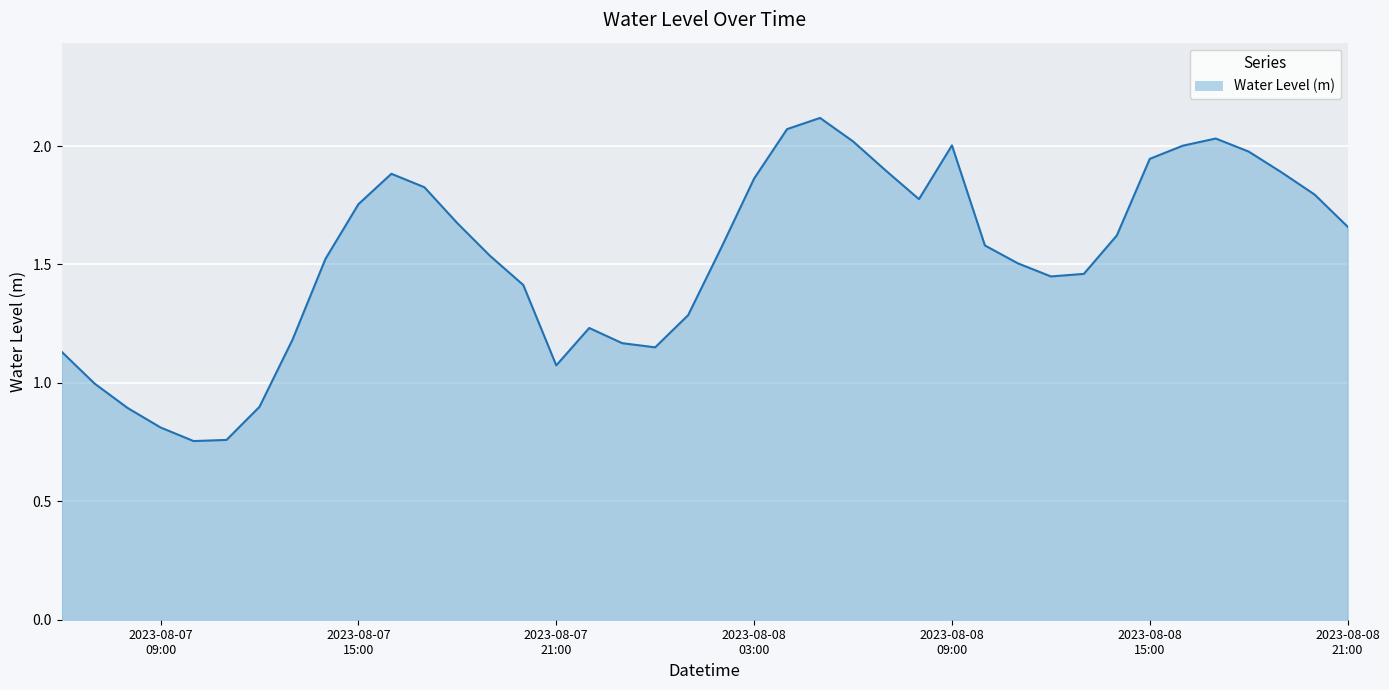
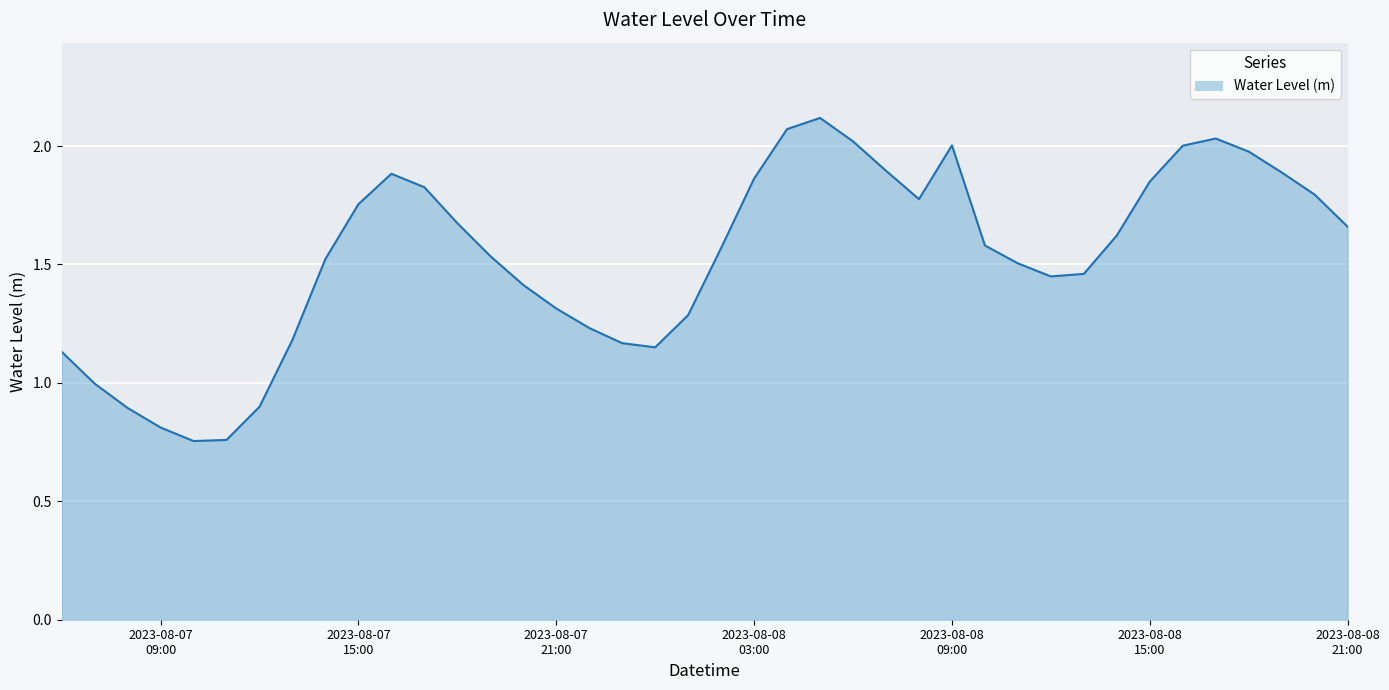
  {
    "2023-08-07 09:00": 0.81,
    "2023-08-07 15:00": 1.75,
-   "2023-08-07 21:00": 1.07,
+   "2023-08-07 21:00": 1.31,
    "2023-08-08 03:00": 1.86,
    "2023-08-08 09:00": 2.00,
-   "2023-08-08 15:00": 1.95,
+   "2023-08-08 15:00": 1.85,
    "2023-08-08 21:00": 1.66
  }
